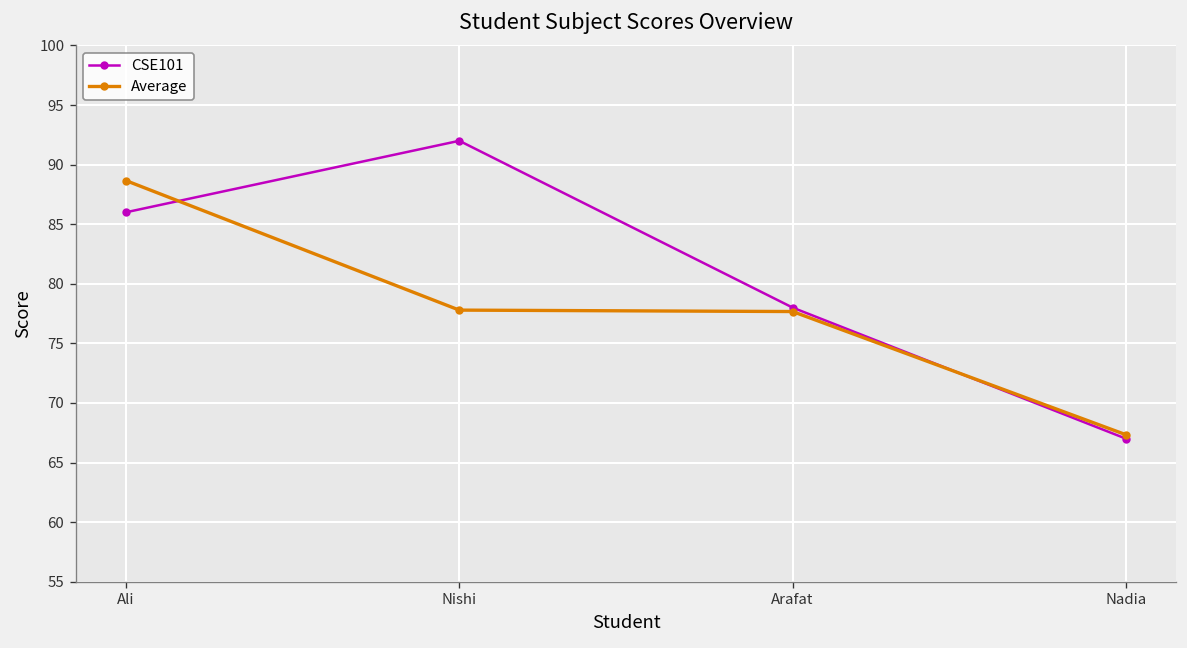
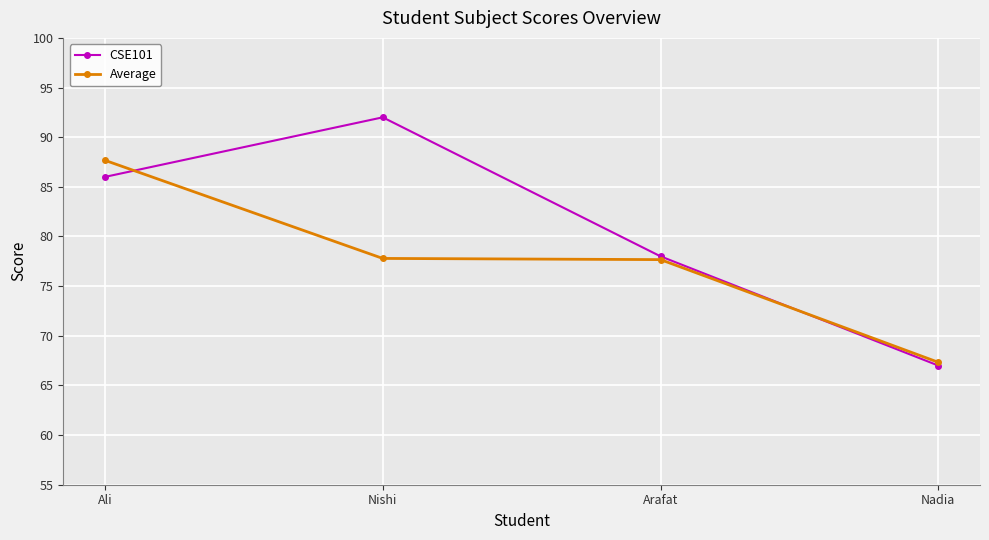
  {
    "CSE101": {
      "Ali": 86,
      "Nishi": 92,
      "Arafat": 78,
      "Nadia": 67
    },
    "Average": {
-     "Ali": 89,
+     "Ali": 88,
      "Nishi": 78,
      "Arafat": 78,
      "Nadia": 67
    }
  }
